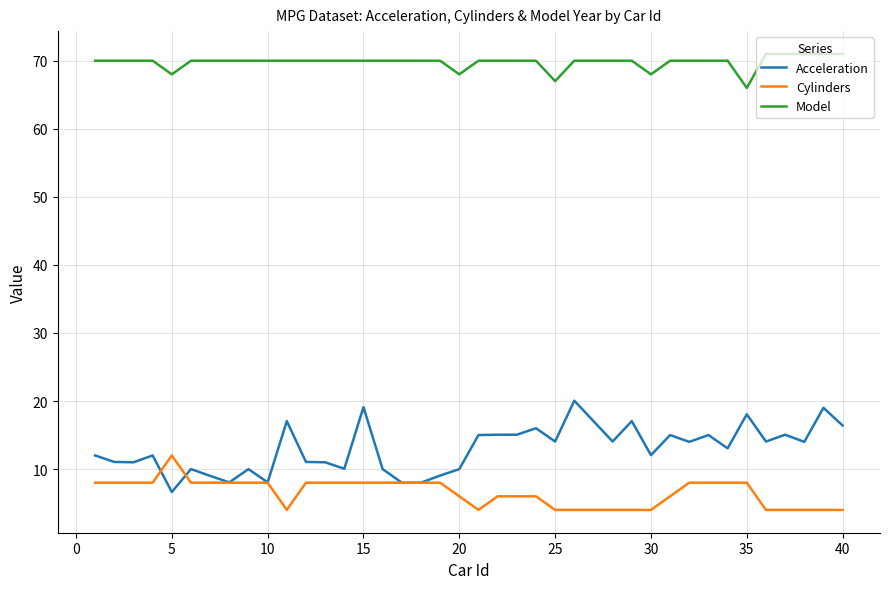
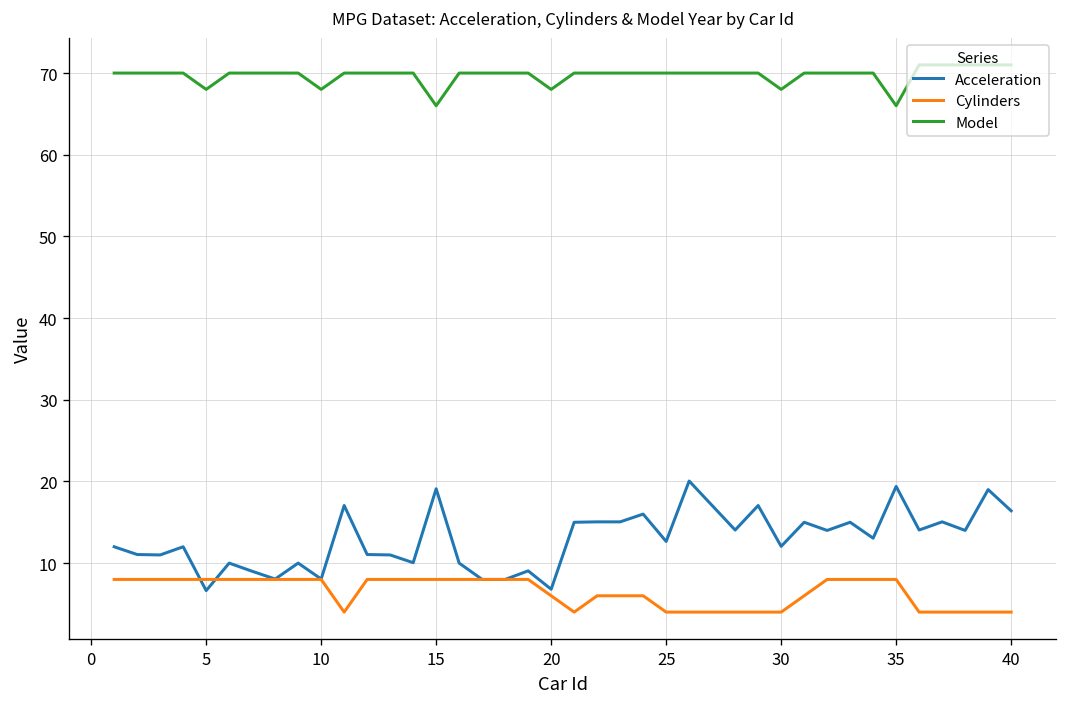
  {
    "Acceleration": {
      "5": 7,
      "15": 19,
-     "20": 10,
-     "25": 14,
+     "20": 7,
+     "25": 13,
      "30": 12,
-     "35": 18,
+     "35": 19,
      "40": 16
    },
    "Cylinders": {
-     "5": 12,
+     "5": 8,
      "15": 8,
      "20": 6,
      "25": 4,
      "30": 4,
      "35": 8,
      "40": 4
    },
    "Model": {
      "5": 68,
-     "10": 70,
-     "15": 70,
+     "10": 68,
+     "15": 66,
      "20": 68,
-     "25": 67,
+     "25": 70,
      "30": 68,
      "35": 66
    }
  }
